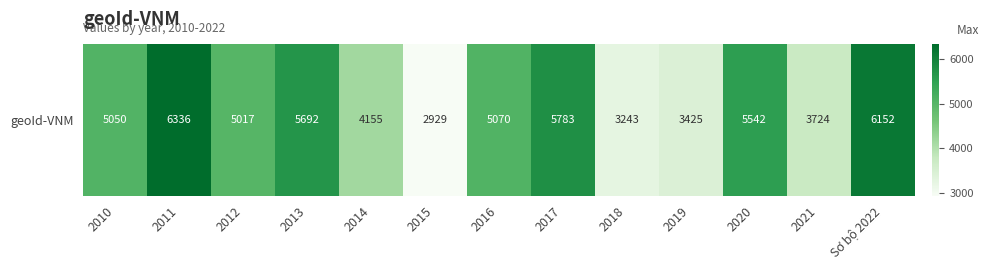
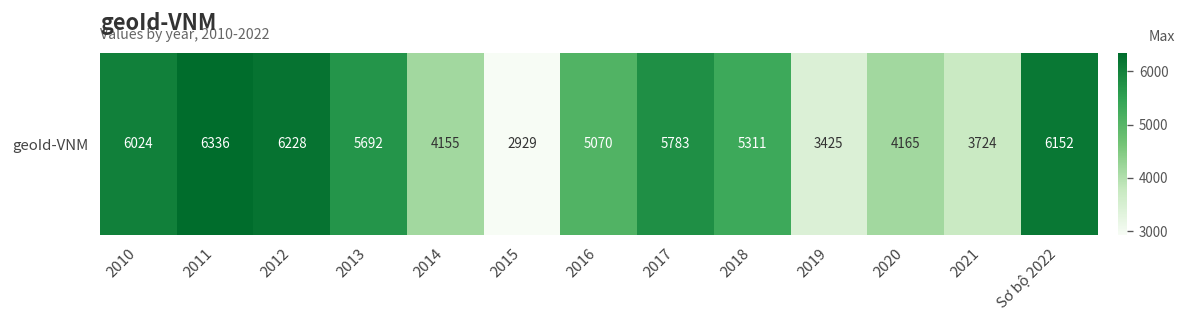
  {
    "geoId-VNM": {
-     "2010": 5050,
+     "2010": 6024,
      "2011": 6336,
-     "2012": 5017,
+     "2012": 6228,
      "2013": 5692,
      "2014": 4155,
      "2015": 2929,
      "2016": 5070,
      "2017": 5783,
-     "2018": 3243,
+     "2018": 5311,
      "2019": 3425,
-     "2020": 5542,
+     "2020": 4165,
      "2021": 3724,
      "Sơ bộ 2022": 6152
    }
  }
